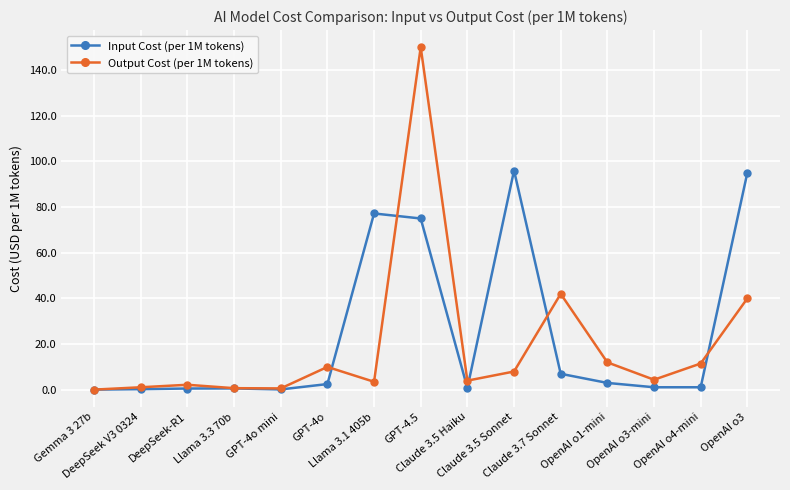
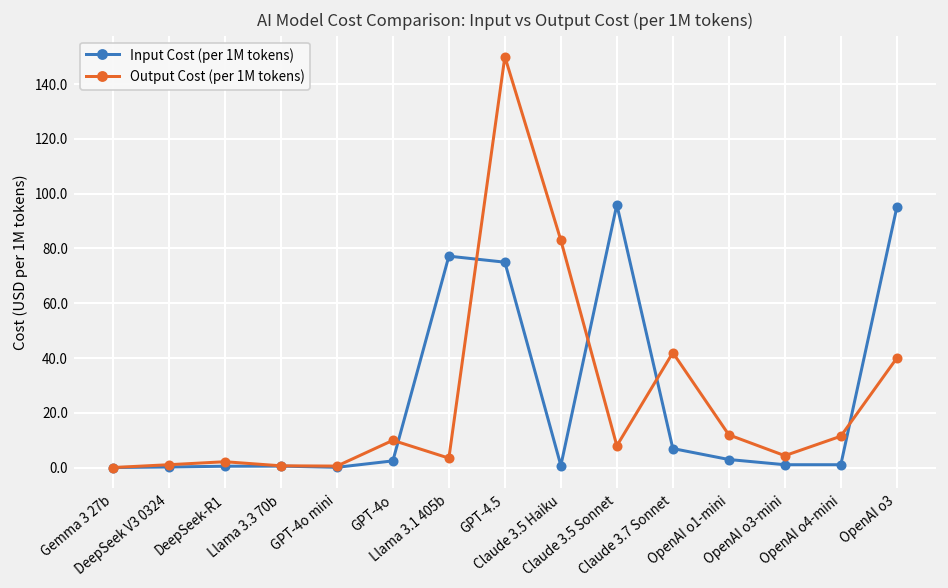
  {
    "Input Cost (per 1M tokens)": {
      "DeepSeek-R1": 1,
      "GPT-4o": 3,
      "Llama 3.1 405b": 77,
      "GPT-4.5": 75,
      "Claude 3.5 Haiku": 1,
      "Claude 3.5 Sonnet": 96,
      "Claude 3.7 Sonnet": 7,
      "OpenAI o1-mini": 3,
      "OpenAI o3-mini": 1,
      "OpenAI o4-mini": 1,
      "OpenAI o3": 95
    },
    "Output Cost (per 1M tokens)": {
      "DeepSeek-R1": 2,
      "GPT-4o": 10,
      "Llama 3.1 405b": 4,
      "GPT-4.5": 150,
-     "Claude 3.5 Haiku": 4,
+     "Claude 3.5 Haiku": 83,
      "Claude 3.5 Sonnet": 8,
      "Claude 3.7 Sonnet": 42,
      "OpenAI o1-mini": 12,
      "OpenAI o3-mini": 4,
      "OpenAI o4-mini": 12,
      "OpenAI o3": 40
    }
  }
